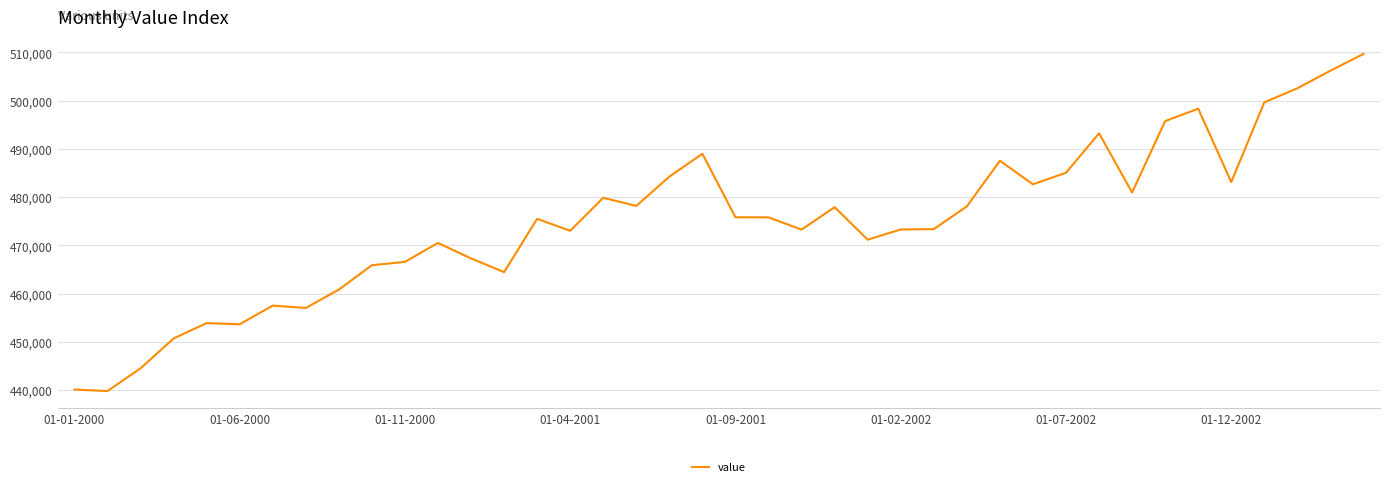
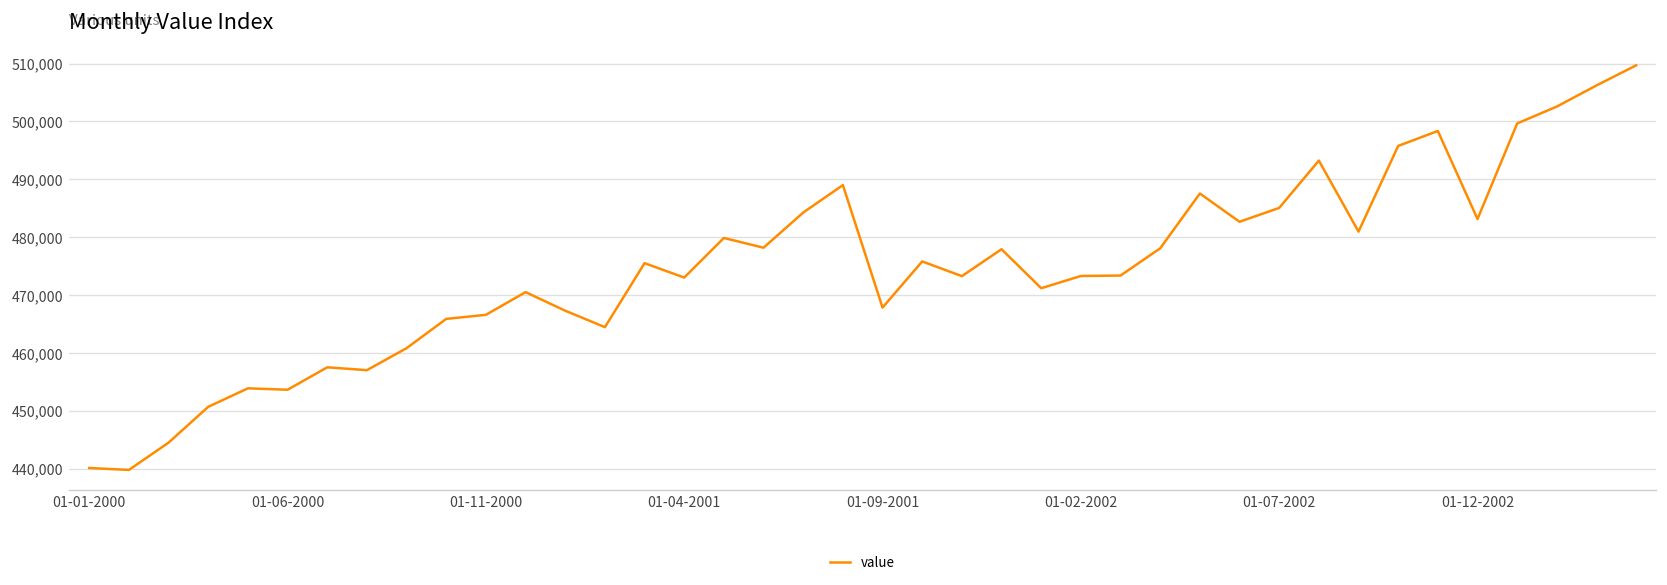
  {
    "01-01-2000": "440,000",
    "01-06-2000": "454,000",
    "01-11-2000": "467,000",
    "01-04-2001": "473,000",
-   "01-09-2001": "476,000",
+   "01-09-2001": "468,000",
    "01-02-2002": "473,000",
    "01-07-2002": "485,000",
    "01-12-2002": "483,000"
  }
